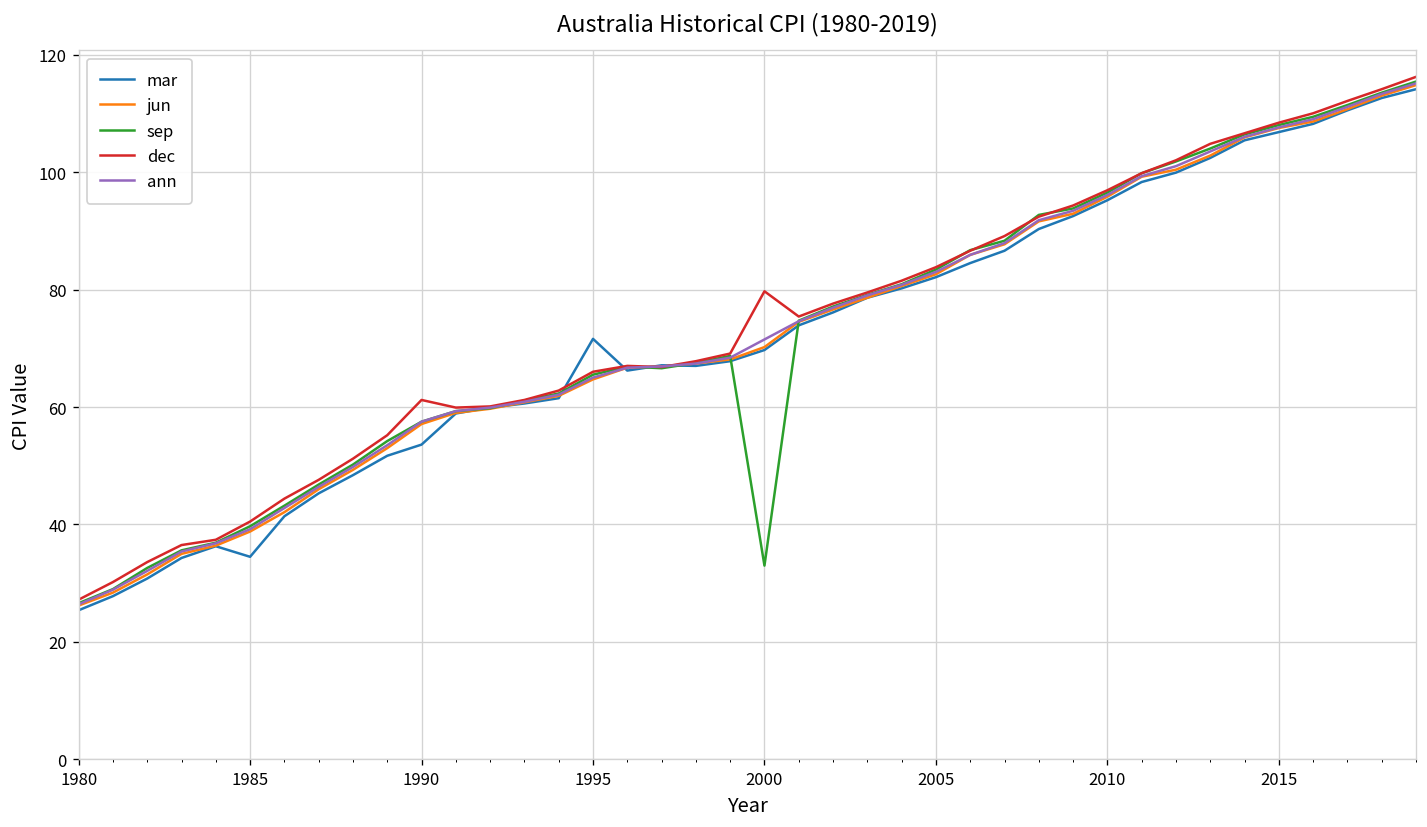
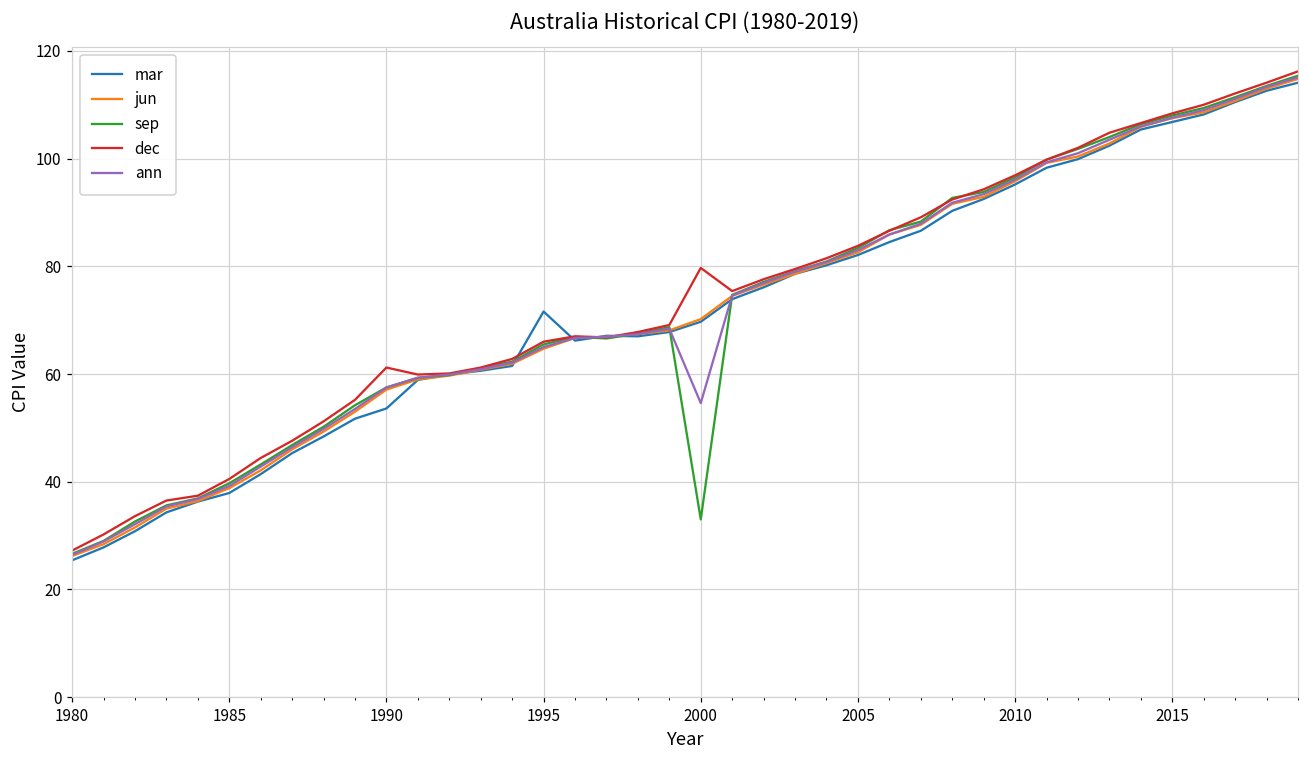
  {
    "mar": {
      "1980": 25,
-     "1985": 35,
+     "1985": 38,
      "1990": 54,
      "1995": 72,
      "2010": 95,
      "2015": 107
    },
    "sep": {
      "2000": 33
    },
    "dec": {
      "1980": 27,
      "1985": 41,
      "1990": 61,
      "2000": 80
    },
    "ann": {
-     "2000": 72
+     "2000": 55
    }
  }
